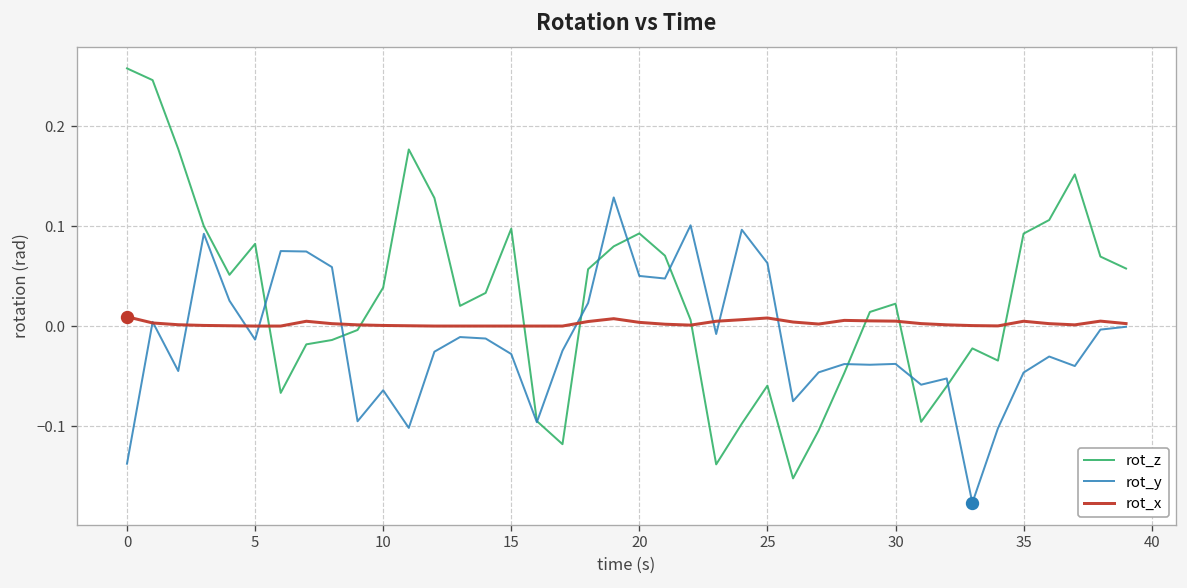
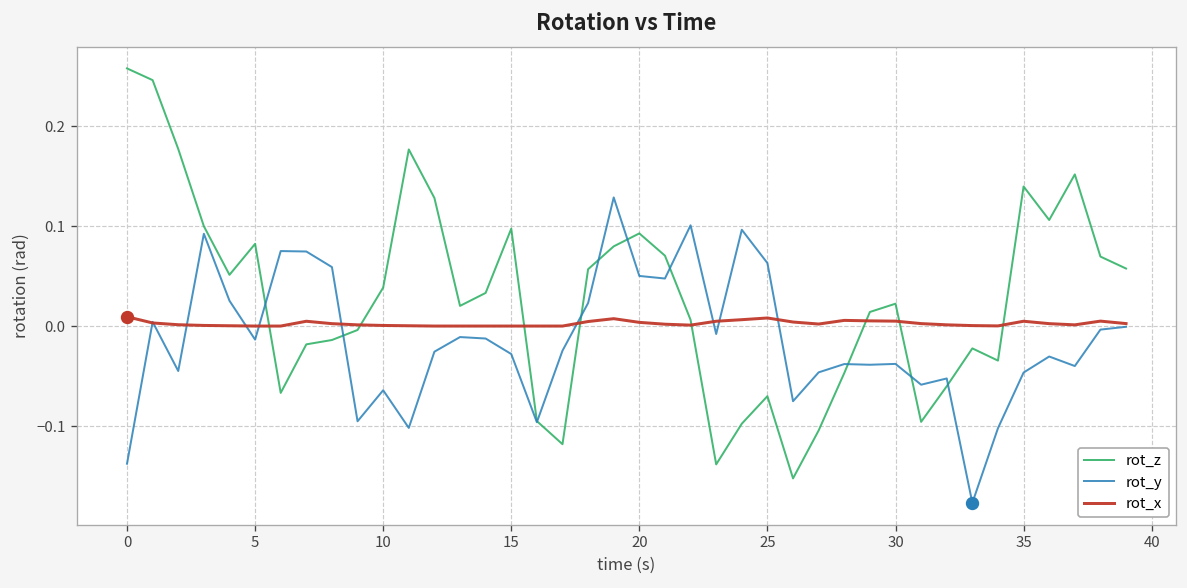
  {
    "rot_z": {
      "0": 0.26,
      "5": 0.08,
      "10": 0.04,
      "15": 0.10,
      "20": 0.09,
-     "25": -0.06,
+     "25": -0.07,
      "30": 0.02,
-     "35": 0.09
+     "35": 0.14
    }
  }
